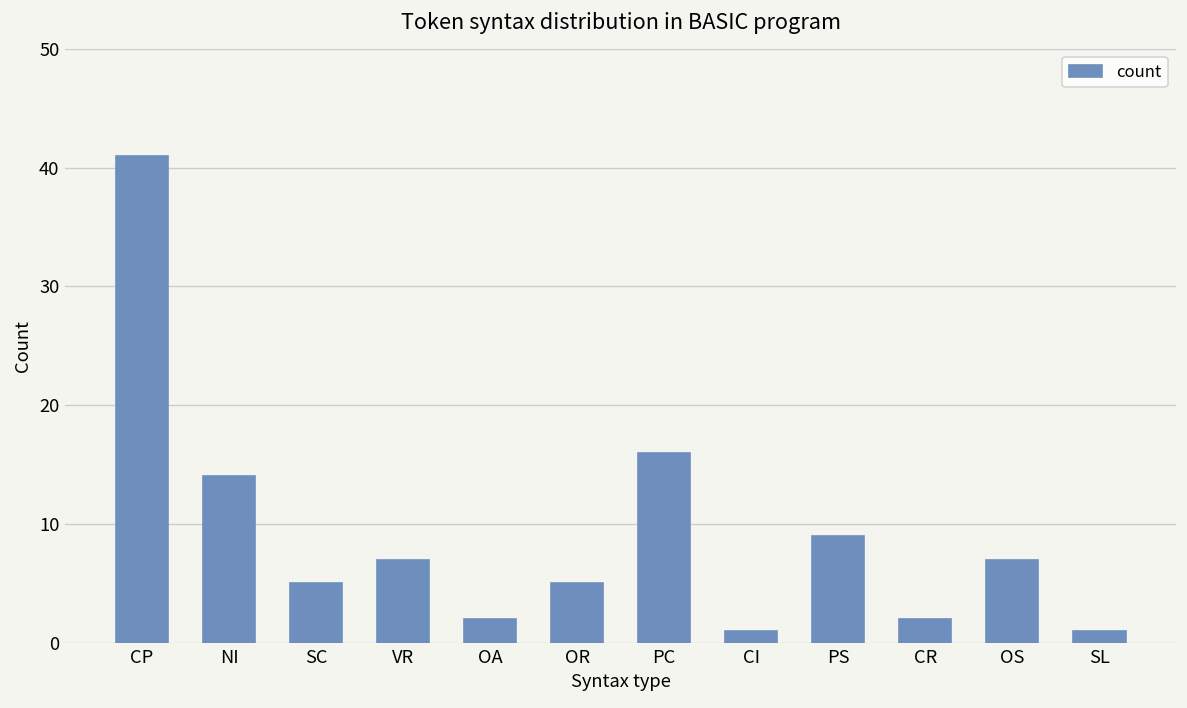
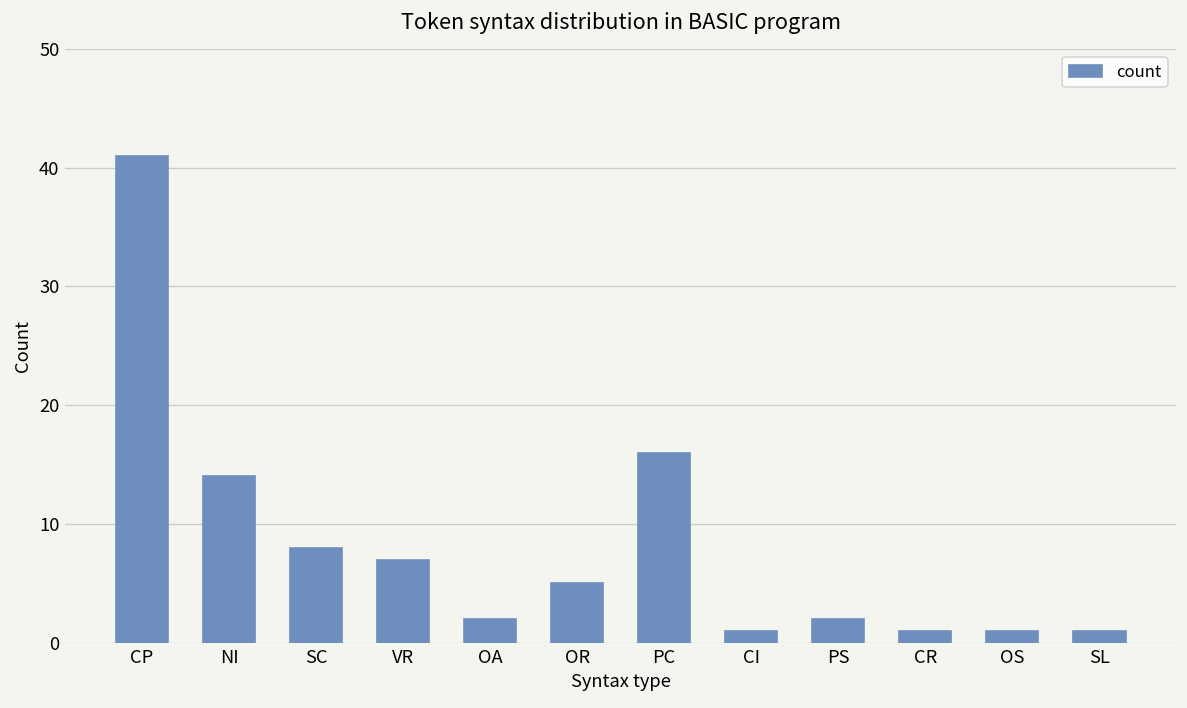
  {
    "CP": 41,
    "NI": 14,
-   "SC": 5,
+   "SC": 8,
    "VR": 7,
    "OA": 2,
    "OR": 5,
    "PC": 16,
    "CI": 1,
-   "PS": 9,
-   "CR": 2,
-   "OS": 7,
+   "PS": 2,
+   "CR": 1,
+   "OS": 1,
    "SL": 1
  }
